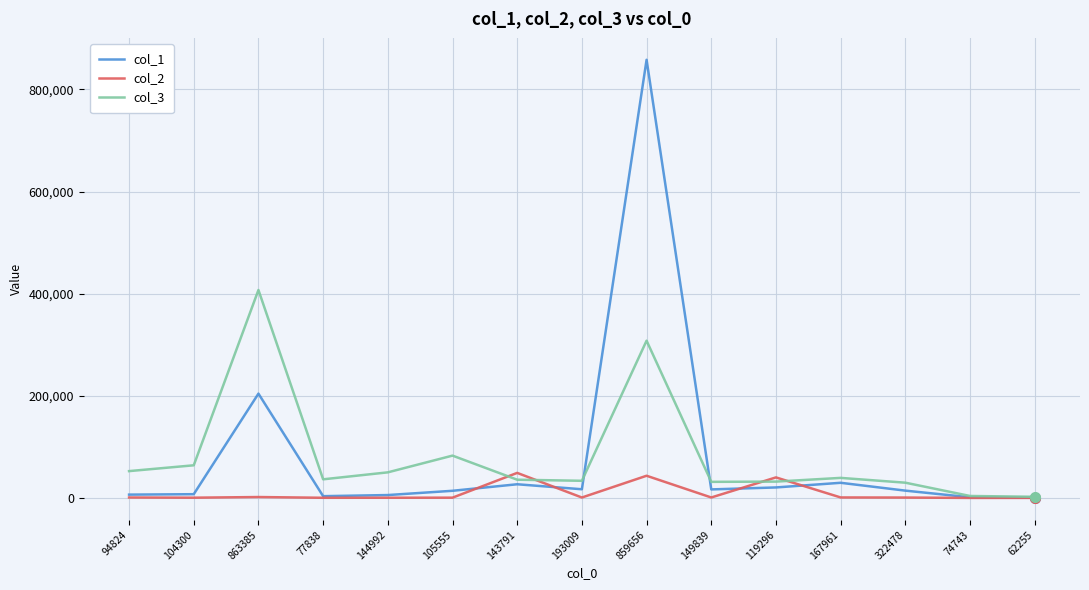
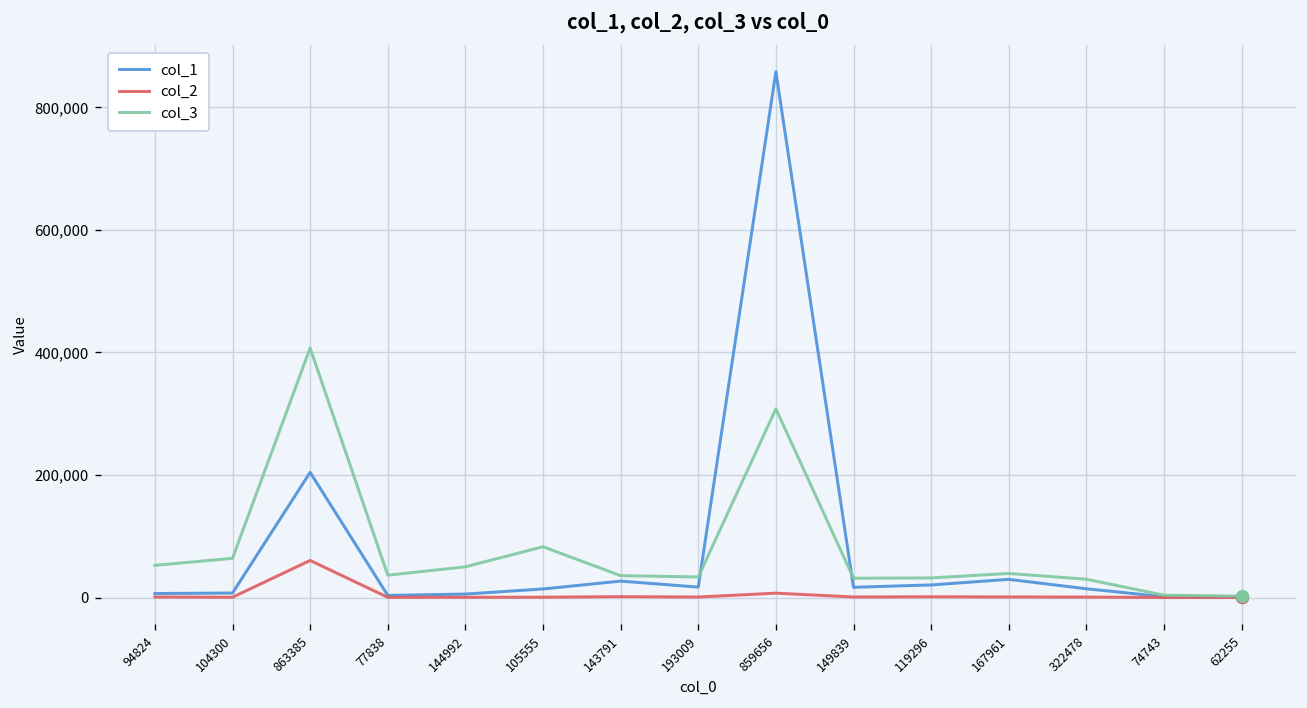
  {
    "col_2": {
      "94824": "0",
      "104300": "0",
-     "863385": "0",
+     "863385": "60,000",
      "144992": "0",
      "105555": "0",
-     "143791": "50,000",
+     "143791": "0",
      "193009": "0",
-     "859656": "40,000",
+     "859656": "10,000",
      "149839": "0",
-     "119296": "40,000",
+     "119296": "0",
      "167961": "0",
      "322478": "0"
    }
  }
